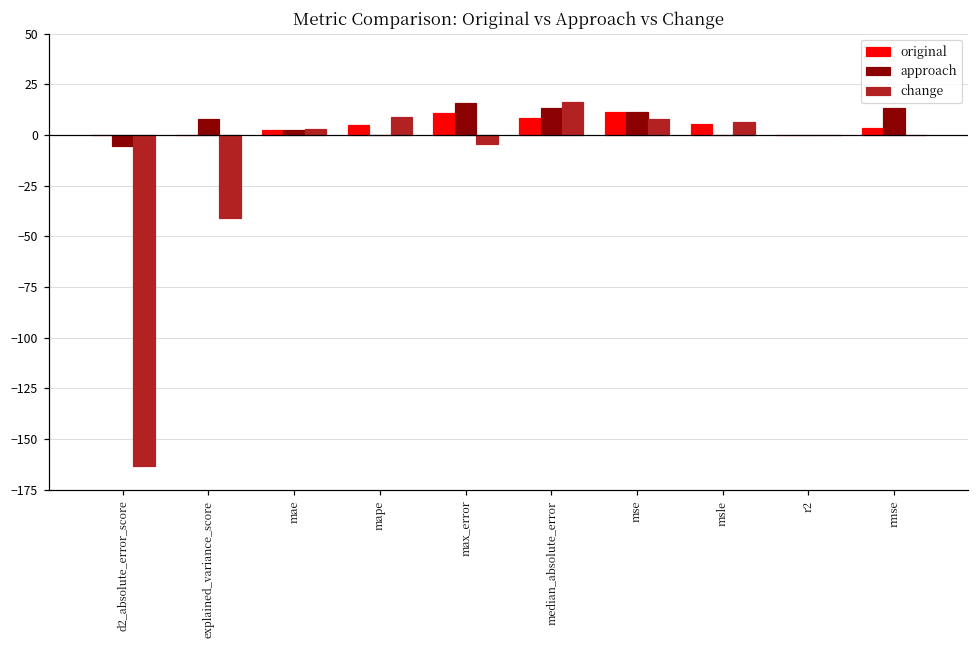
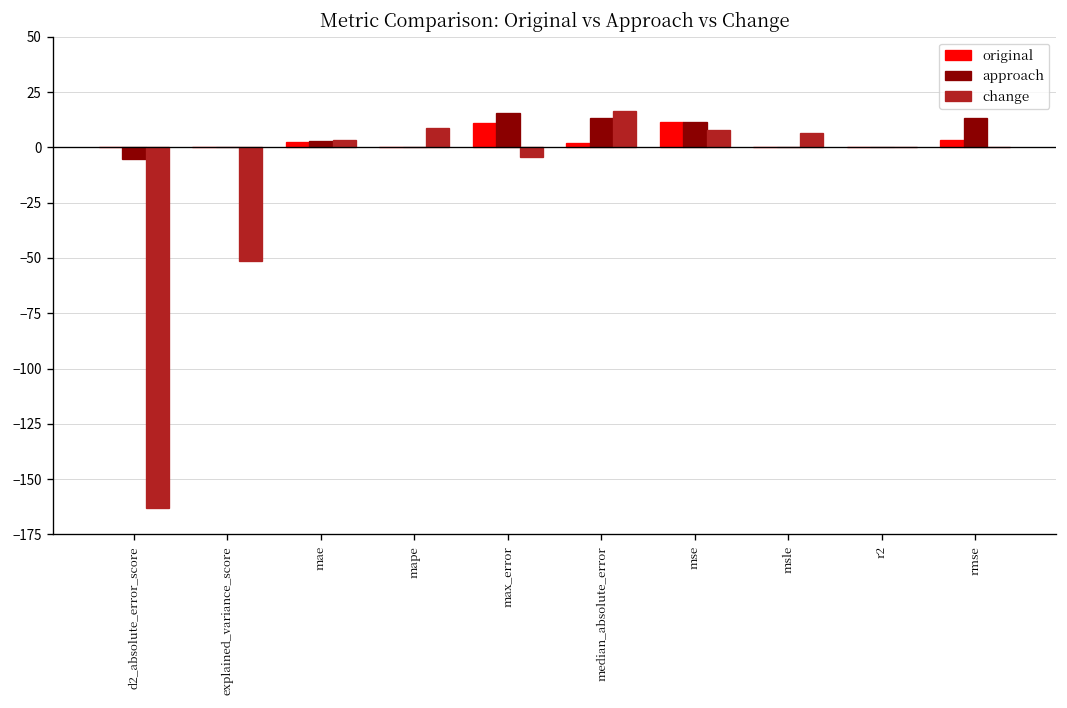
  {
    "original": {
      "mae": 3,
-     "mape": 5,
+     "mape": 0,
      "max_error": 11,
-     "median_absolute_error": 9,
+     "median_absolute_error": 2,
      "mse": 12,
-     "msle": 5,
+     "msle": 0,
      "rmse": 3
    },
    "approach": {
      "d2_absolute_error_score": -5,
-     "explained_variance_score": 8,
+     "explained_variance_score": 0,
      "mae": 3,
      "max_error": 16,
      "median_absolute_error": 13,
      "mse": 12,
      "rmse": 13
    },
    "change": {
      "d2_absolute_error_score": -163,
-     "explained_variance_score": -41,
+     "explained_variance_score": -51,
      "mae": 3,
      "mape": 9,
      "max_error": -4,
      "median_absolute_error": 16,
      "mse": 8,
      "msle": 7,
      "r2": 0
    }
  }
